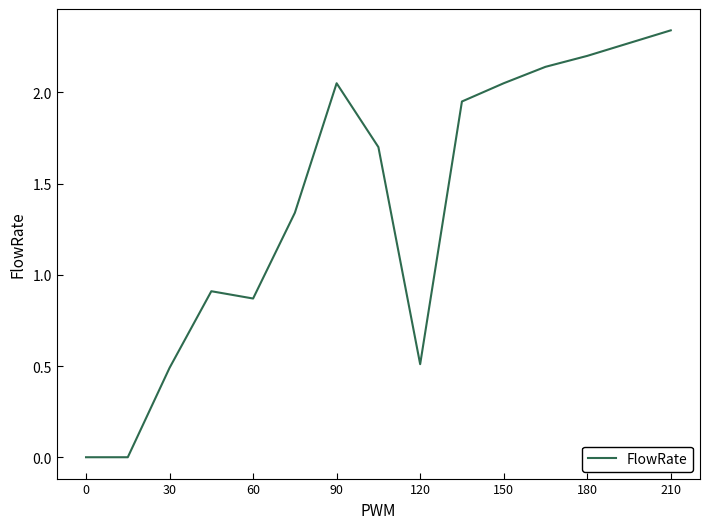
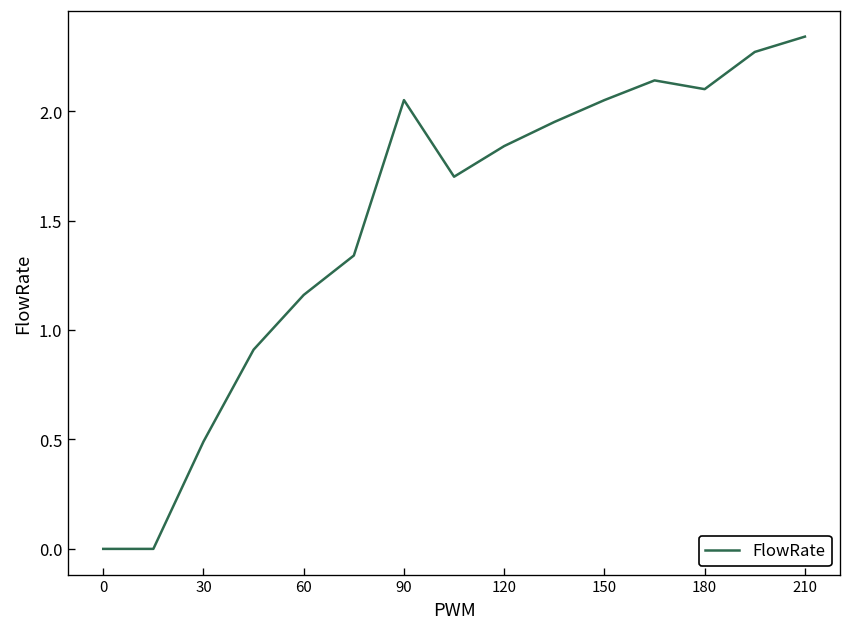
  {
    "0": 0.00,
    "30": 0.49,
-   "60": 0.87,
+   "60": 1.16,
    "90": 2.05,
-   "120": 0.51,
+   "120": 1.84,
    "150": 2.05,
-   "180": 2.2,
+   "180": 2.1,
    "210": 2.34
  }
